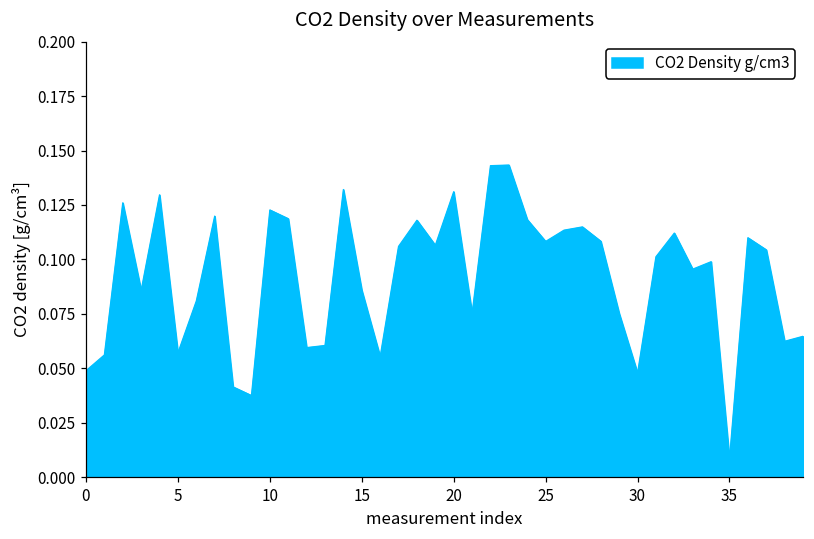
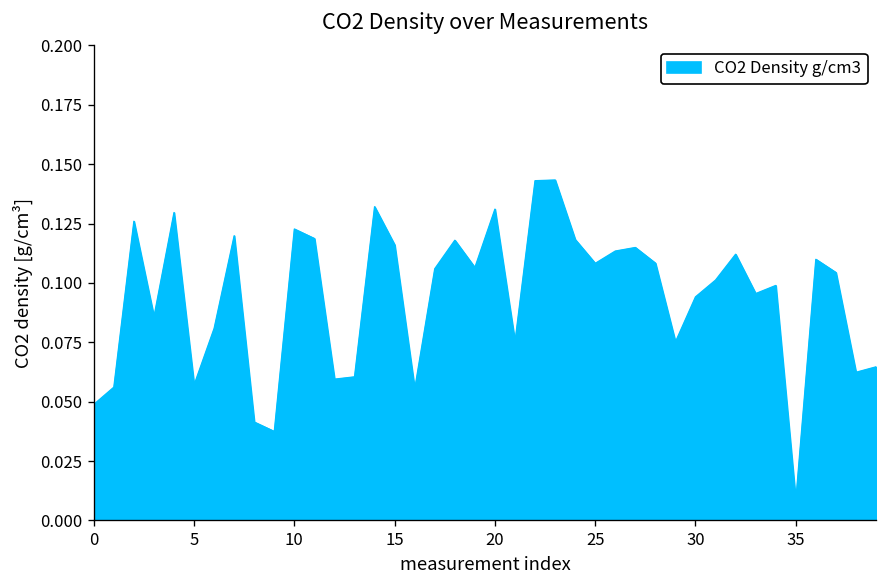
  {
    "0": 0.049,
    "5": 0.057,
    "10": 0.123,
-   "15": 0.086,
+   "15": 0.116,
    "20": 0.131,
    "25": 0.108,
-   "30": 0.048,
+   "30": 0.094,
    "35": 0.008
  }
